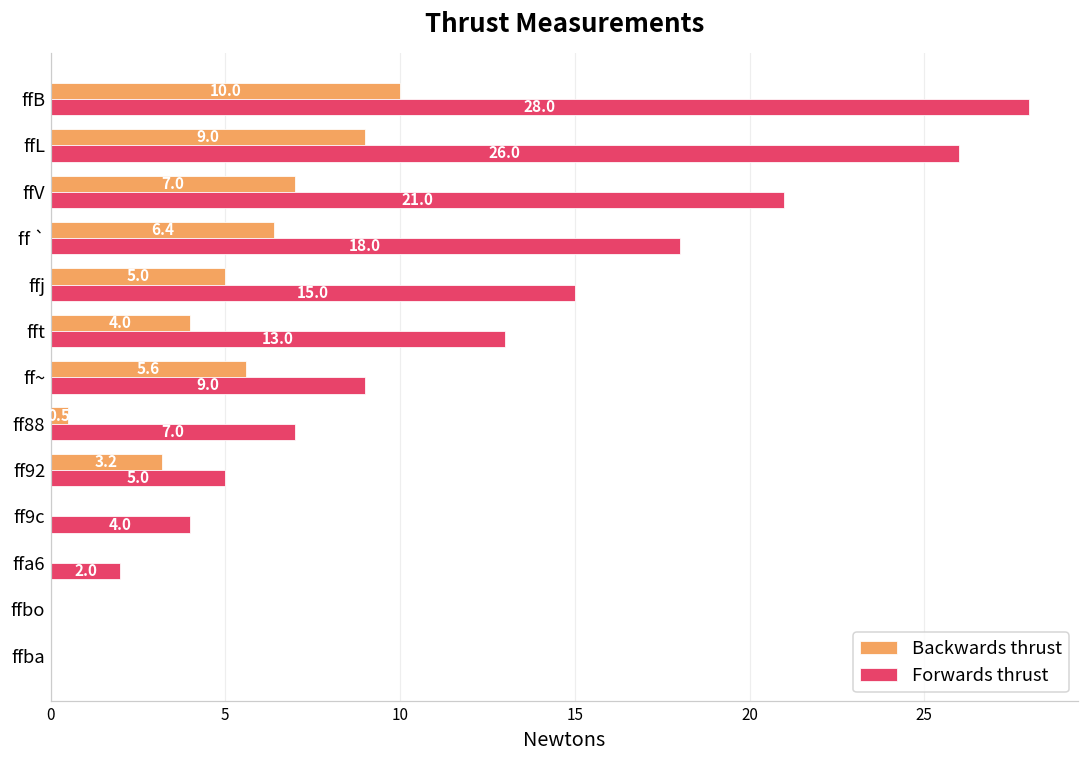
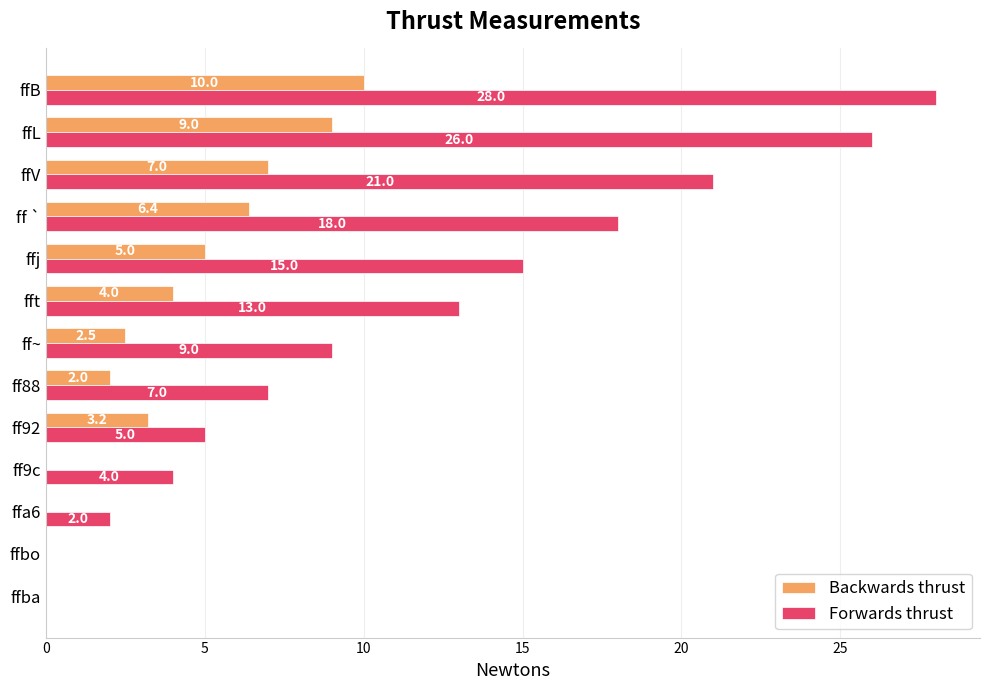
  {
    "Backwards thrust": {
      "ffB": 10.0,
      "ffL": 9.0,
      "ffV": 7.0,
      "ff `": 6.4,
      "ffj": 5.0,
      "fft": 4.0,
-     "ff~": 5.6,
-     "ff88": 0.5,
+     "ff~": 2.5,
+     "ff88": 2.0,
      "ff92": 3.2
    },
    "Forwards thrust": {
      "ffB": 28.0,
      "ffL": 26.0,
      "ffV": 21.0,
      "ff `": 18.0,
      "ffj": 15.0,
      "fft": 13.0,
      "ff~": 9.0,
      "ff88": 7.0,
      "ff92": 5.0,
      "ff9c": 4.0,
      "ffa6": 2.0
    }
  }
